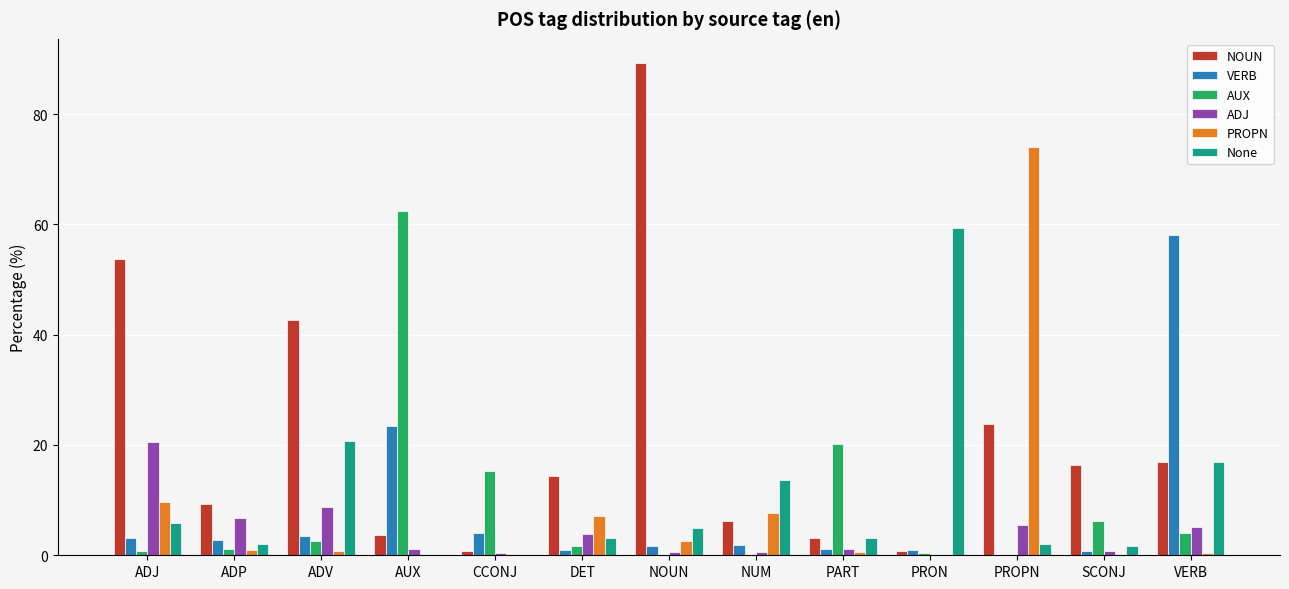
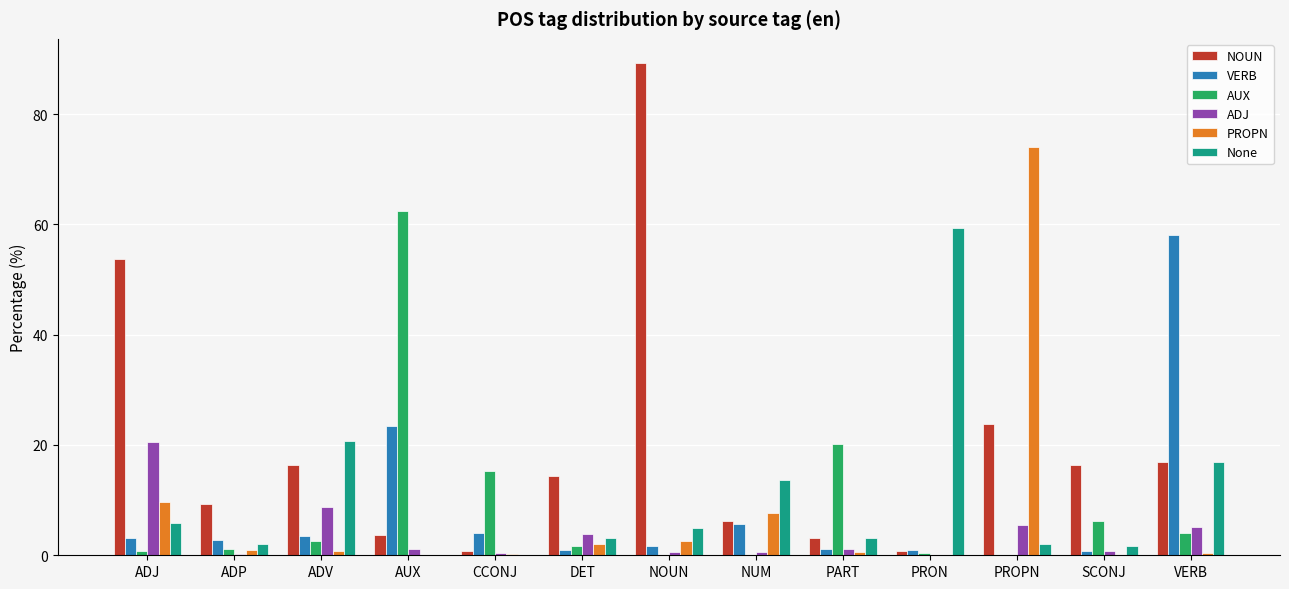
  {
    "NOUN": {
      "ADJ": 54,
      "ADP": 9,
-     "ADV": 43,
+     "ADV": 16,
      "AUX": 4,
      "CCONJ": 1,
      "DET": 14,
      "NOUN": 89,
      "NUM": 6,
      "PART": 3,
      "PRON": 1,
      "PROPN": 24,
      "SCONJ": 16,
      "VERB": 17
    },
    "VERB": {
      "ADJ": 3,
      "ADP": 3,
      "ADV": 4,
      "AUX": 24,
      "CCONJ": 4,
      "DET": 1,
      "NOUN": 2,
-     "NUM": 2,
+     "NUM": 6,
      "PART": 1,
      "PRON": 1,
      "PROPN": 0,
      "SCONJ": 1,
      "VERB": 58
    },
    "ADJ": {
      "ADJ": 21,
-     "ADP": 7,
+     "ADP": 0,
      "ADV": 9,
      "AUX": 1,
      "CCONJ": 1,
      "DET": 4,
      "NOUN": 1,
      "NUM": 1,
      "PART": 1,
      "PROPN": 6,
      "SCONJ": 1,
      "VERB": 5
    },
    "PROPN": {
      "ADJ": 10,
      "ADP": 1,
      "ADV": 1,
      "AUX": 0,
-     "DET": 7,
+     "DET": 2,
      "NOUN": 3,
      "NUM": 8,
      "PART": 1,
      "PROPN": 74,
      "SCONJ": 0
    }
  }
